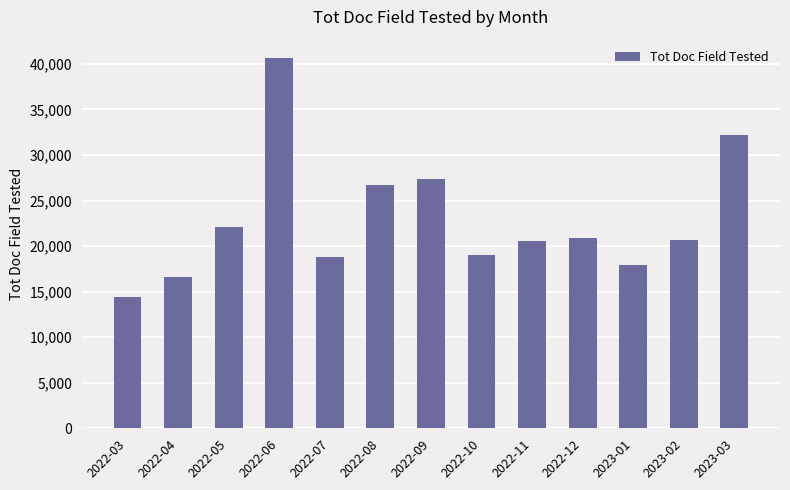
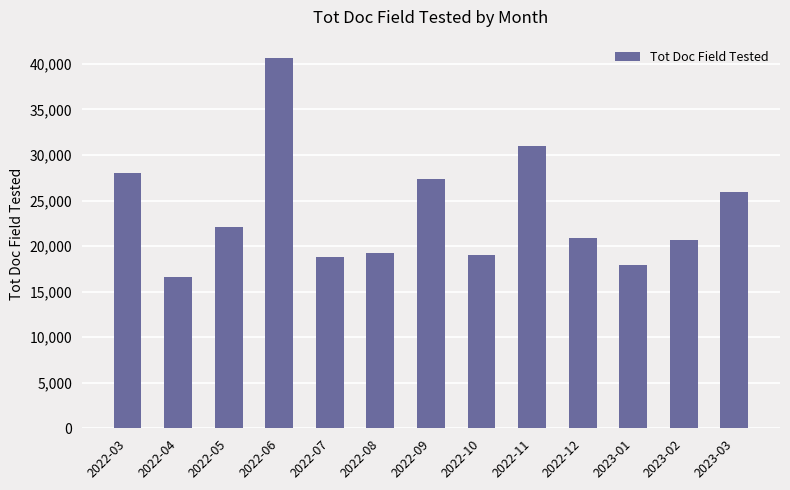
  {
-   "2022-03": "14,000",
+   "2022-03": "28,000",
    "2022-04": "17,000",
    "2022-05": "22,000",
    "2022-06": "41,000",
    "2022-07": "19,000",
-   "2022-08": "27,000",
+   "2022-08": "19,000",
    "2022-09": "27,000",
    "2022-10": "19,000",
-   "2022-11": "21,000",
+   "2022-11": "31,000",
    "2022-12": "21,000",
    "2023-01": "18,000",
    "2023-02": "21,000",
-   "2023-03": "32,000"
+   "2023-03": "26,000"
  }
